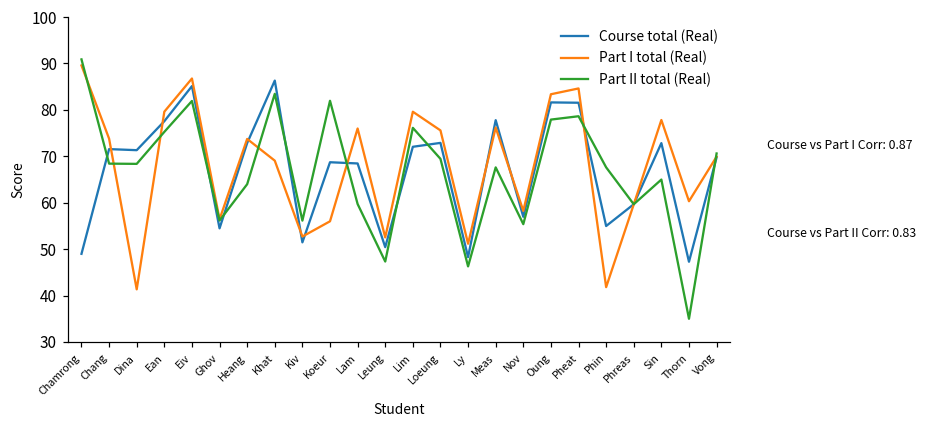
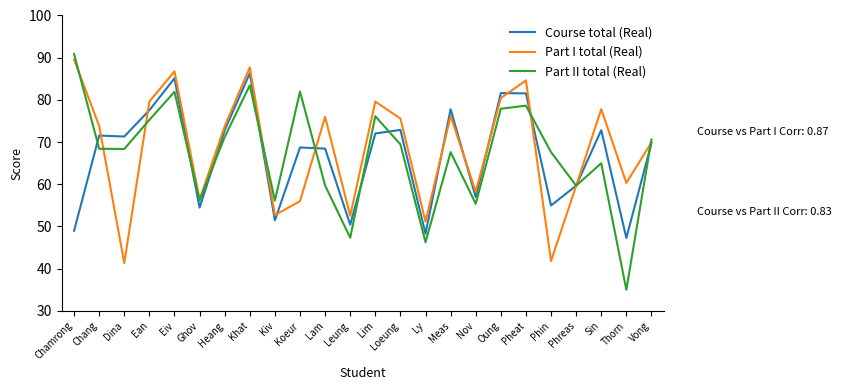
  {
    "Course total (Real)": {
      "Chamrong": 49,
      "Chang": 72,
      "Dina": 71,
      "Ean": 78,
      "Eiv": 85,
      "Ghov": 54,
      "Heang": 73,
      "Khat": 86,
      "Kiv": 51,
      "Koeur": 69,
      "Lam": 68,
      "Leung": 50,
      "Lim": 72,
      "Loeung": 73,
      "Ly": 48,
      "Meas": 78,
      "Nov": 57,
      "Oung": 82,
      "Pheat": 82,
      "Phin": 55,
      "Sin": 73,
      "Thorn": 47
    },
    "Part I total (Real)": {
      "Chamrong": 90,
      "Chang": 74,
      "Dina": 41,
      "Ean": 80,
      "Eiv": 87,
      "Heang": 74,
-     "Khat": 69,
+     "Khat": 88,
      "Kiv": 53,
      "Koeur": 56,
      "Lam": 76,
      "Leung": 53,
      "Lim": 80,
      "Loeung": 76,
      "Ly": 51,
      "Meas": 76,
      "Nov": 58,
-     "Oung": 83,
+     "Oung": 80,
      "Pheat": 85,
      "Phin": 42,
      "Sin": 78,
      "Thorn": 60
    },
    "Part II total (Real)": {
      "Chamrong": 91,
      "Chang": 68,
      "Dina": 68,
      "Ean": 75,
      "Eiv": 82,
-     "Heang": 64,
+     "Heang": 71,
      "Khat": 83,
      "Kiv": 56,
      "Koeur": 82,
      "Lam": 60,
      "Leung": 47,
      "Lim": 76,
      "Loeung": 69,
      "Ly": 46,
      "Meas": 68,
      "Nov": 55,
      "Oung": 78,
      "Pheat": 79,
      "Phin": 68,
      "Sin": 65,
      "Thorn": 35,
      "Vong": 71
    }
  }
